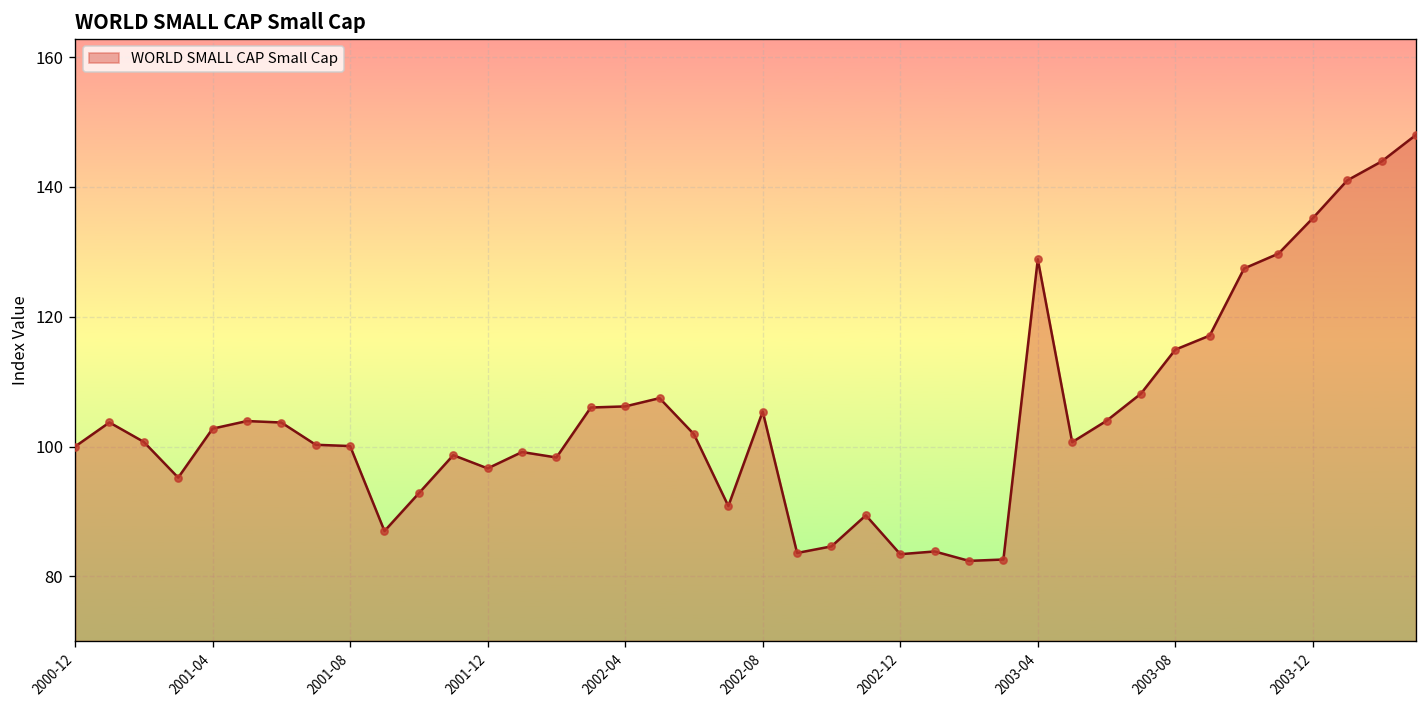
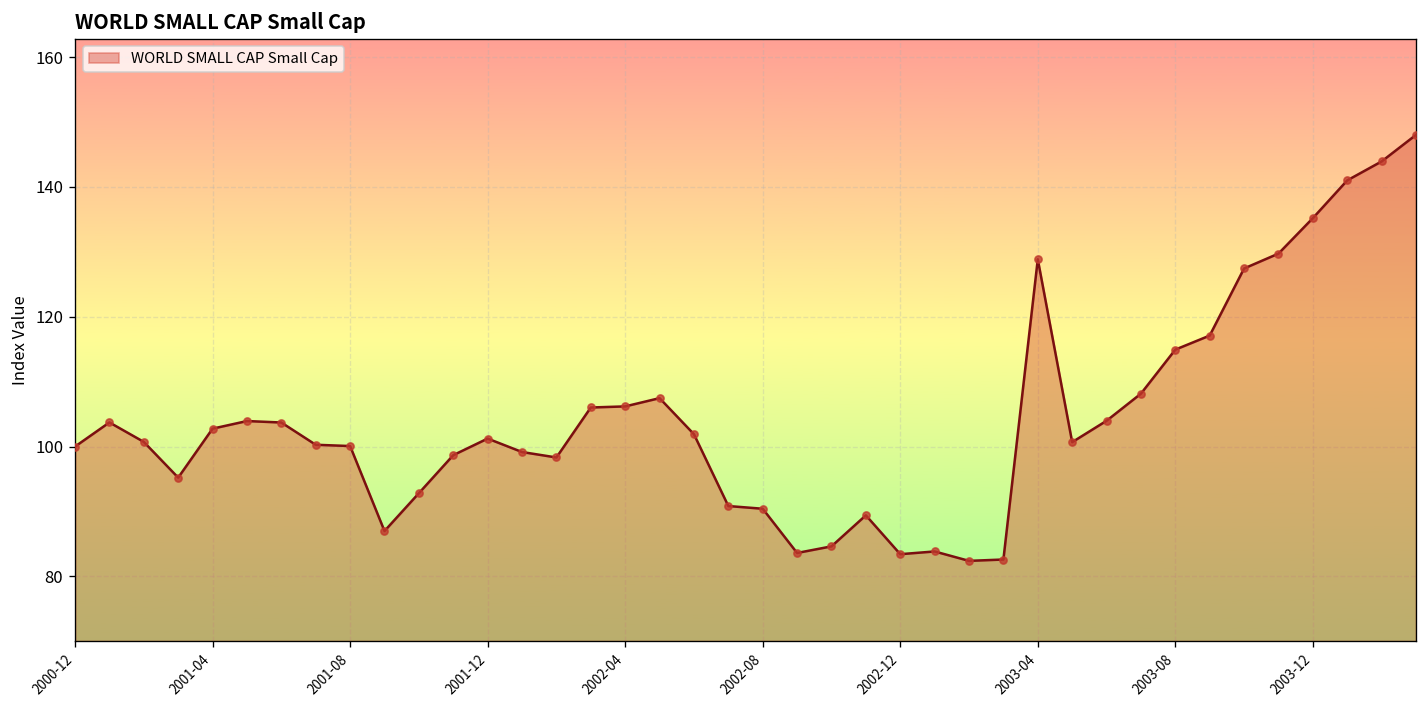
  {
    "2000-12": 100,
    "2001-04": 103,
    "2001-08": 100,
-   "2001-12": 97,
+   "2001-12": 101,
    "2002-04": 106,
-   "2002-08": 105,
+   "2002-08": 90,
    "2002-12": 83,
    "2003-04": 129,
    "2003-08": 115,
    "2003-12": 135
  }
